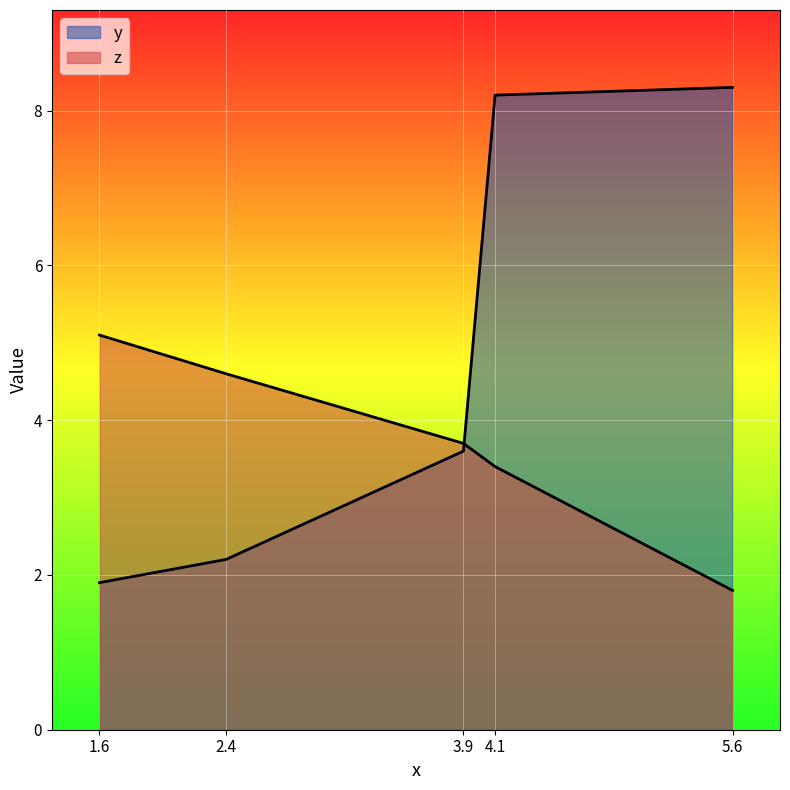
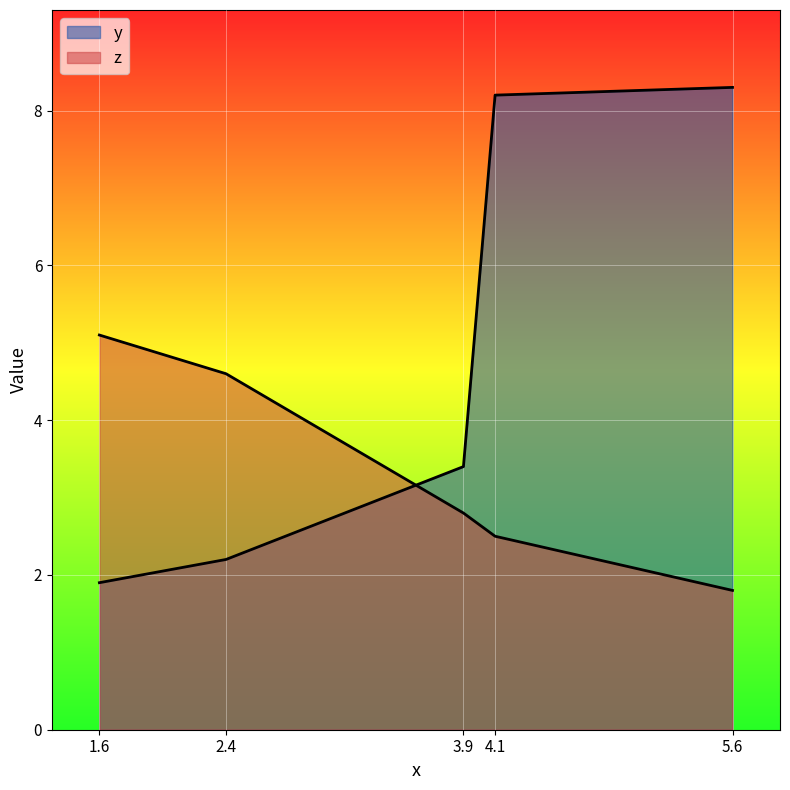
  {
    "y": {
      "1.6": 1.9,
      "2.4": 2.2,
-     "3.9": 3.6,
+     "3.9": 3.4,
      "4.1": 8.2,
      "5.6": 8.3
    },
    "z": {
      "1.6": 5.1,
      "2.4": 4.6,
-     "3.9": 3.7,
-     "4.1": 3.4,
+     "3.9": 2.8,
+     "4.1": 2.5,
      "5.6": 1.8
    }
  }
